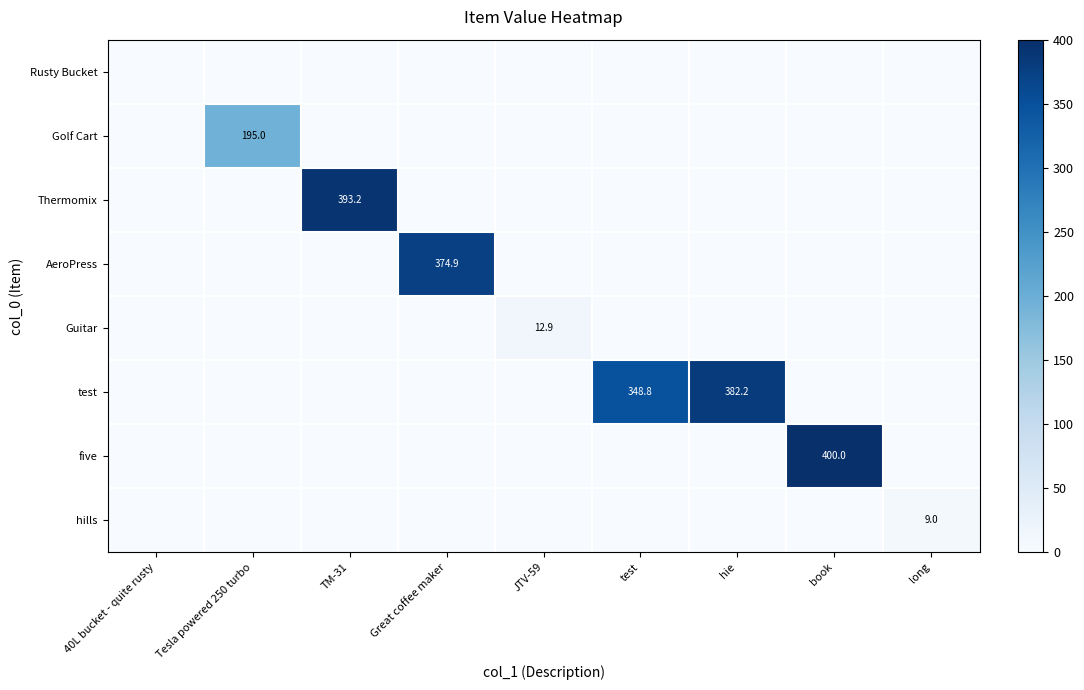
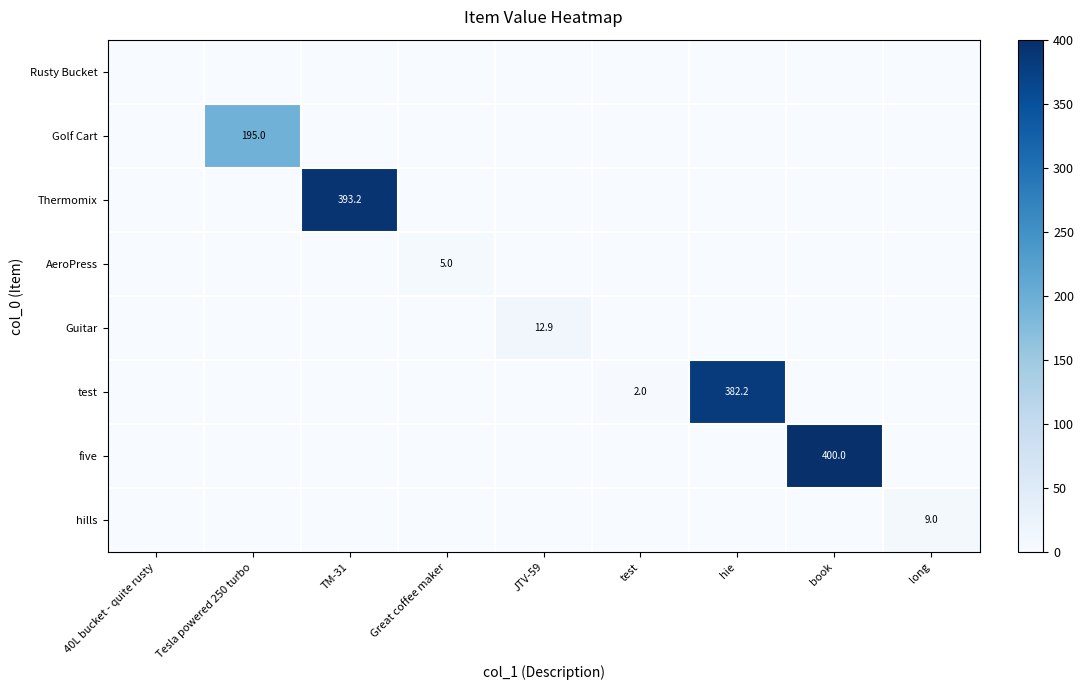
  {
    "Golf Cart": {
      "Tesla powered 250 turbo": 195.0
    },
    "Thermomix": {
      "TM-31": 393.2
    },
    "AeroPress": {
-     "Great coffee maker": 374.9
+     "Great coffee maker": 5.0
    },
    "Guitar": {
      "JTV-59": 12.9
    },
    "test": {
-     "test": 348.8,
+     "test": 2.0,
      "hie": 382.2
    },
    "five": {
      "book": 400.0
    },
    "hills": {
      "long": 9.0
    }
  }
